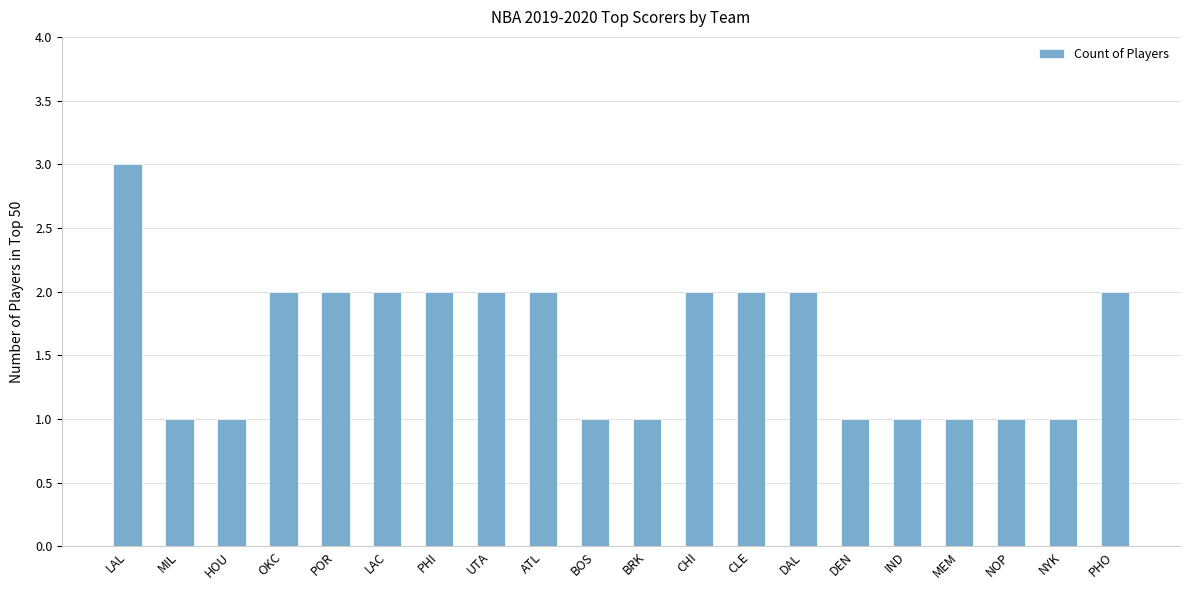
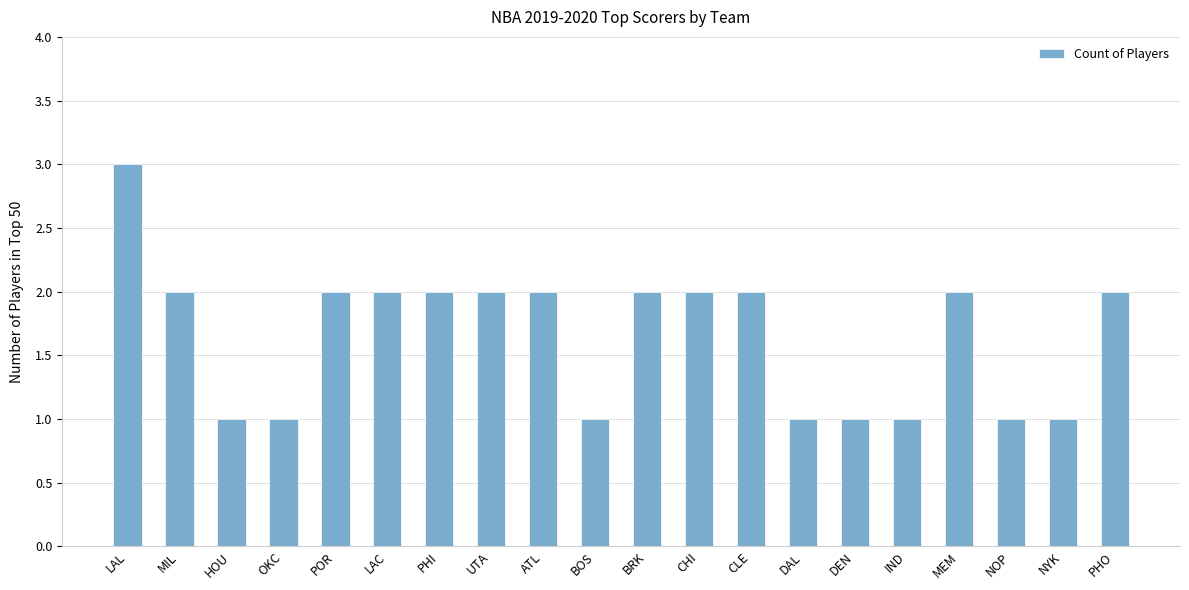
  {
    "LAL": 3,
-   "MIL": 1,
+   "MIL": 2,
    "HOU": 1,
-   "OKC": 2,
+   "OKC": 1,
    "POR": 2,
    "LAC": 2,
    "PHI": 2,
    "UTA": 2,
    "ATL": 2,
    "BOS": 1,
-   "BRK": 1,
+   "BRK": 2,
    "CHI": 2,
    "CLE": 2,
-   "DAL": 2,
+   "DAL": 1,
    "DEN": 1,
    "IND": 1,
-   "MEM": 1,
+   "MEM": 2,
    "NOP": 1,
    "NYK": 1,
    "PHO": 2
  }
